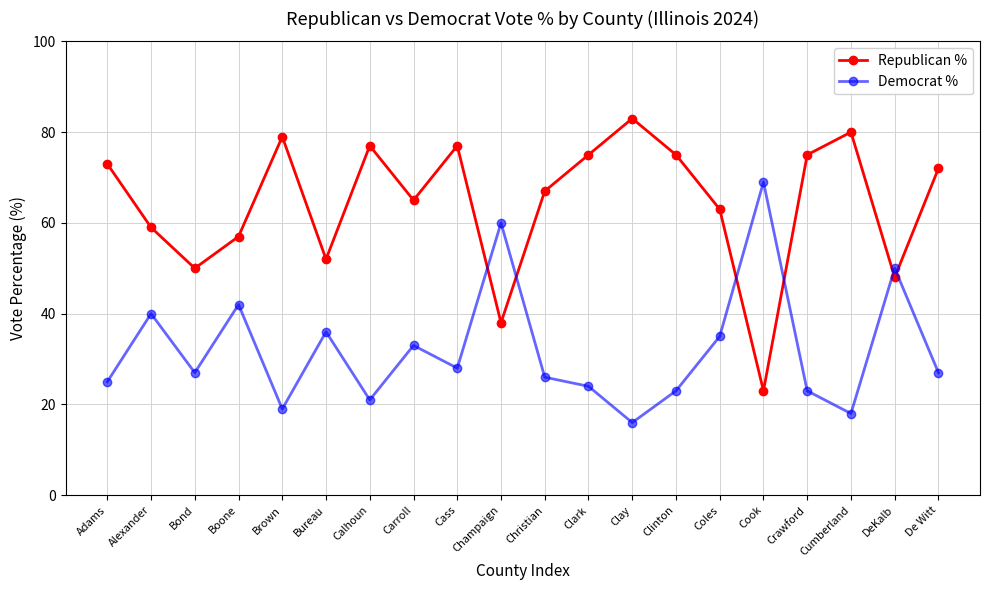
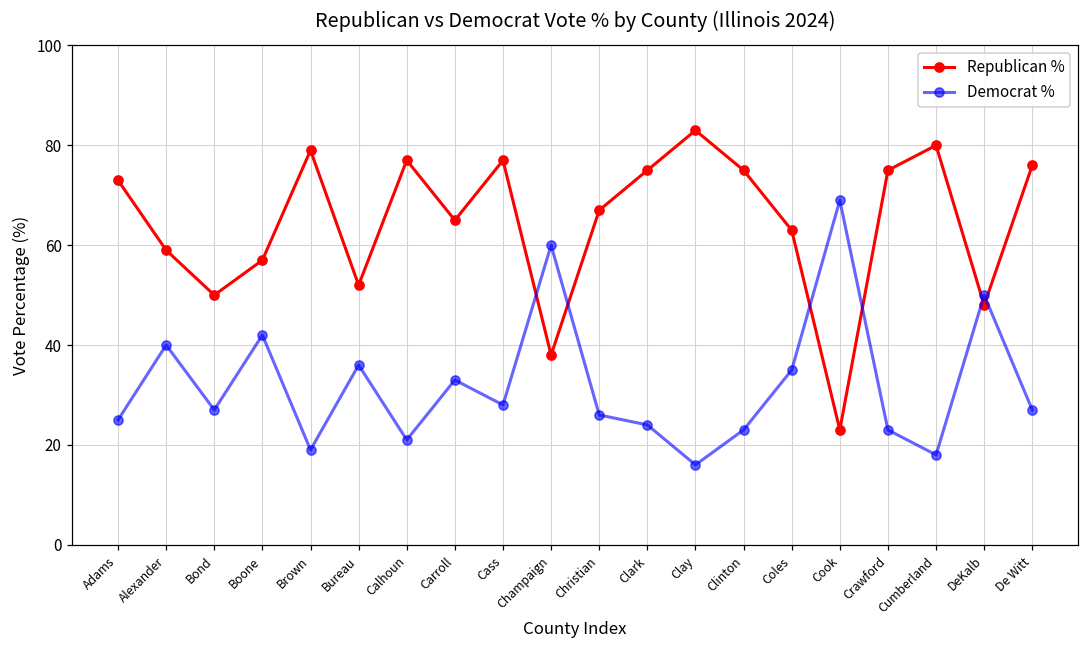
  {
    "Republican %": {
      "Adams": 73,
      "Alexander": 59,
      "Bond": 50,
      "Boone": 57,
      "Brown": 79,
      "Bureau": 52,
      "Calhoun": 77,
      "Carroll": 65,
      "Cass": 77,
      "Champaign": 38,
      "Christian": 67,
      "Clark": 75,
      "Clay": 83,
      "Clinton": 75,
      "Coles": 63,
      "Cook": 23,
      "Crawford": 75,
      "Cumberland": 80,
      "DeKalb": 48,
-     "De Witt": 72
+     "De Witt": 76
    },
    "Democrat %": {
      "Adams": 25,
      "Alexander": 40,
      "Bond": 27,
      "Boone": 42,
      "Brown": 19,
      "Bureau": 36,
      "Calhoun": 21,
      "Carroll": 33,
      "Cass": 28,
      "Champaign": 60,
      "Christian": 26,
      "Clark": 24,
      "Clay": 16,
      "Clinton": 23,
      "Coles": 35,
      "Cook": 69,
      "Crawford": 23,
      "Cumberland": 18,
      "DeKalb": 50,
      "De Witt": 27
    }
  }
